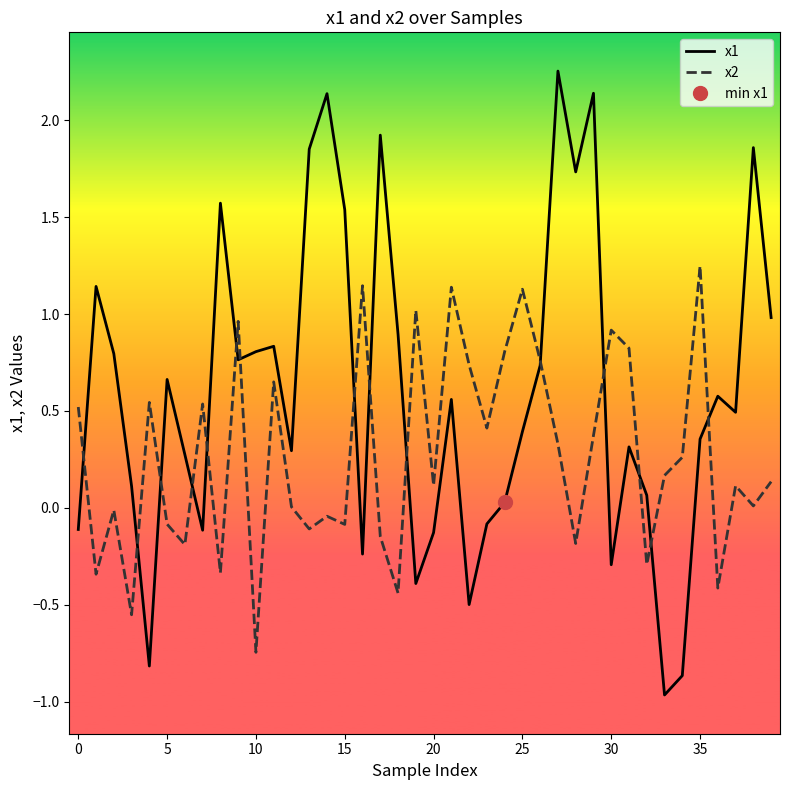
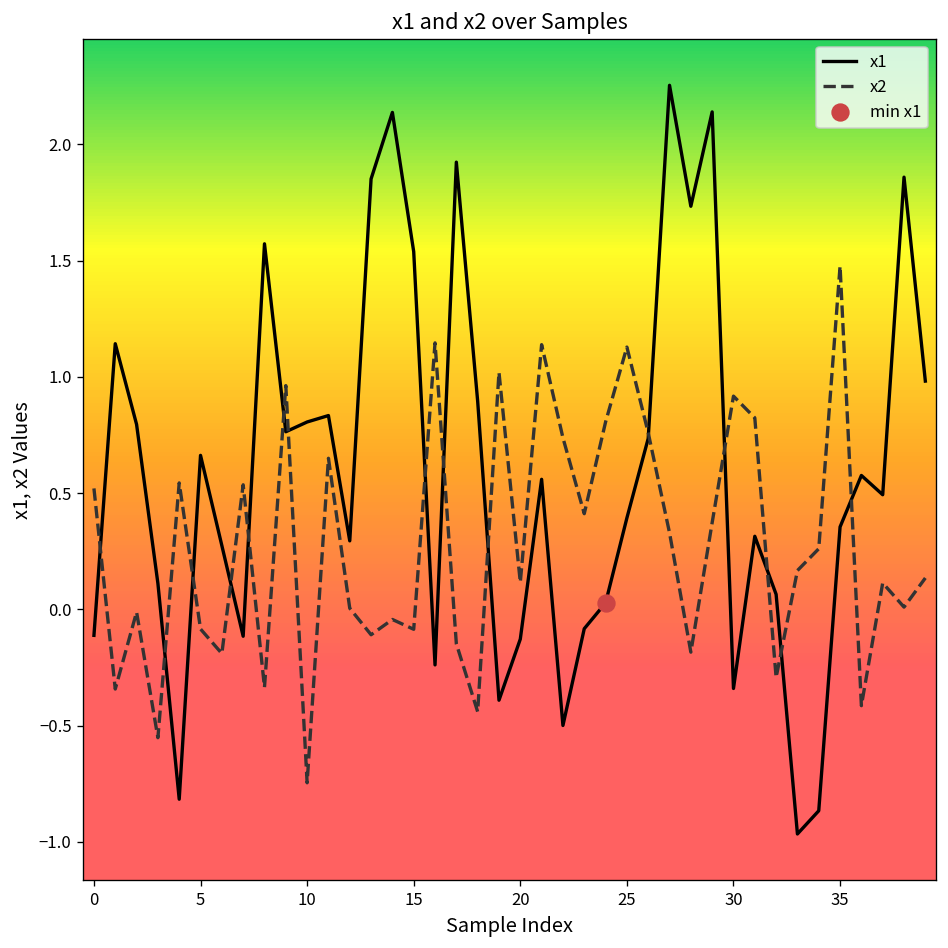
  {
    "x1": {
      "0": -0.11,
      "5": 0.66,
      "10": 0.81,
      "15": 1.54,
      "20": -0.13,
      "25": 0.39,
-     "30": -0.29,
+     "30": -0.34,
      "35": 0.35
    },
    "x2": {
      "0": 0.52,
      "5": -0.08,
      "10": -0.75,
      "15": -0.09,
      "20": 0.12,
      "25": 1.13,
      "30": 0.92,
-     "35": 1.25
+     "35": 1.48
    }
  }
